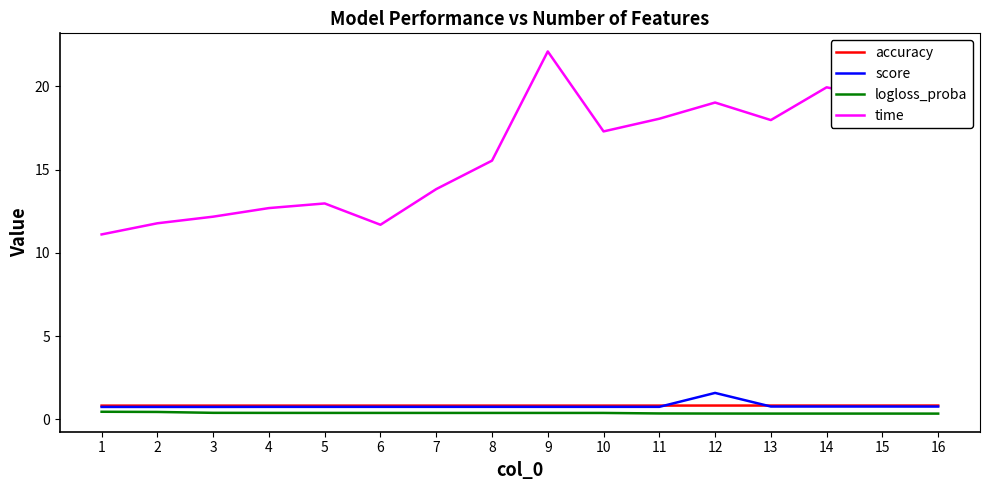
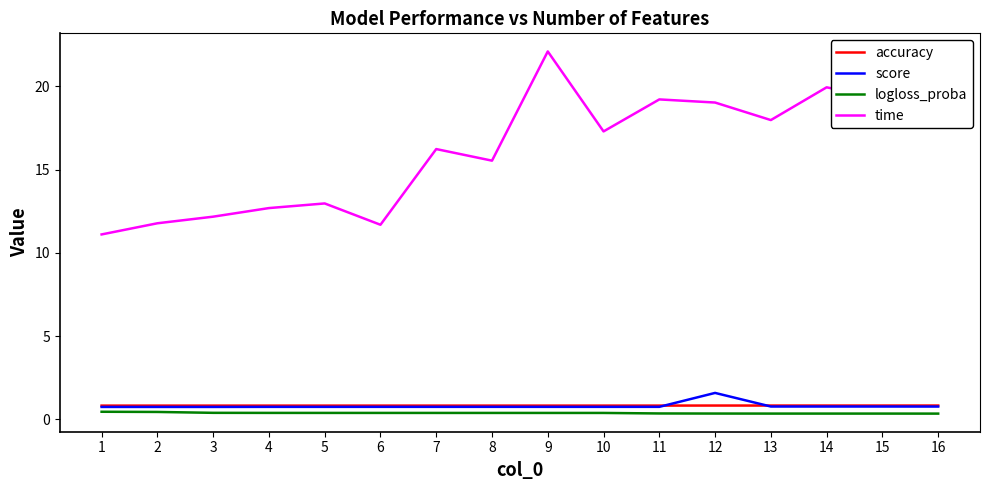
  {
    "accuracy": {
      "12": 0.8
    },
    "score": {
      "12": 1.6
    },
    "logloss_proba": {
      "1": 0.5,
      "2": 0.4,
      "3": 0.4,
      "4": 0.4,
      "5": 0.4,
      "6": 0.4,
      "7": 0.4,
      "8": 0.4,
      "9": 0.4,
      "10": 0.4,
      "11": 0.4,
      "12": 0.3,
      "13": 0.3,
      "14": 0.3,
      "15": 0.3,
      "16": 0.3
    },
    "time": {
      "1": 11.1,
      "2": 11.8,
      "3": 12.2,
      "4": 12.7,
      "5": 13.0,
      "6": 11.7,
-     "7": 13.8,
+     "7": 16.2,
      "8": 15.5,
      "9": 22.1,
      "10": 17.3,
-     "11": 18.1,
+     "11": 19.2,
      "12": 19.0,
      "13": 18.0,
      "14": 19.9
    }
  }
